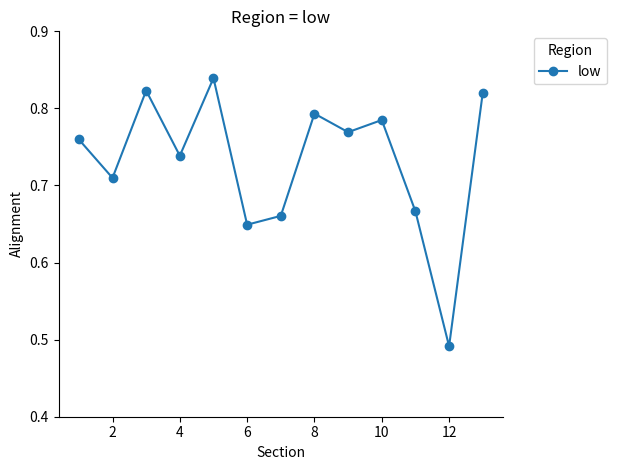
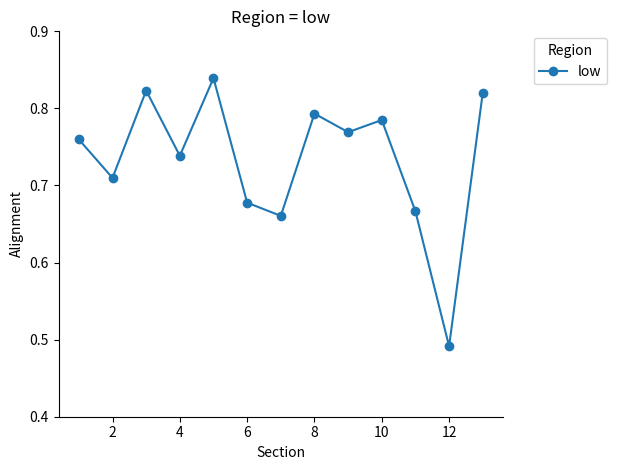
  {
    "2": 0.71,
    "4": 0.74,
-   "6": 0.65,
+   "6": 0.68,
    "8": 0.79,
    "10": 0.78,
    "12": 0.49
  }
